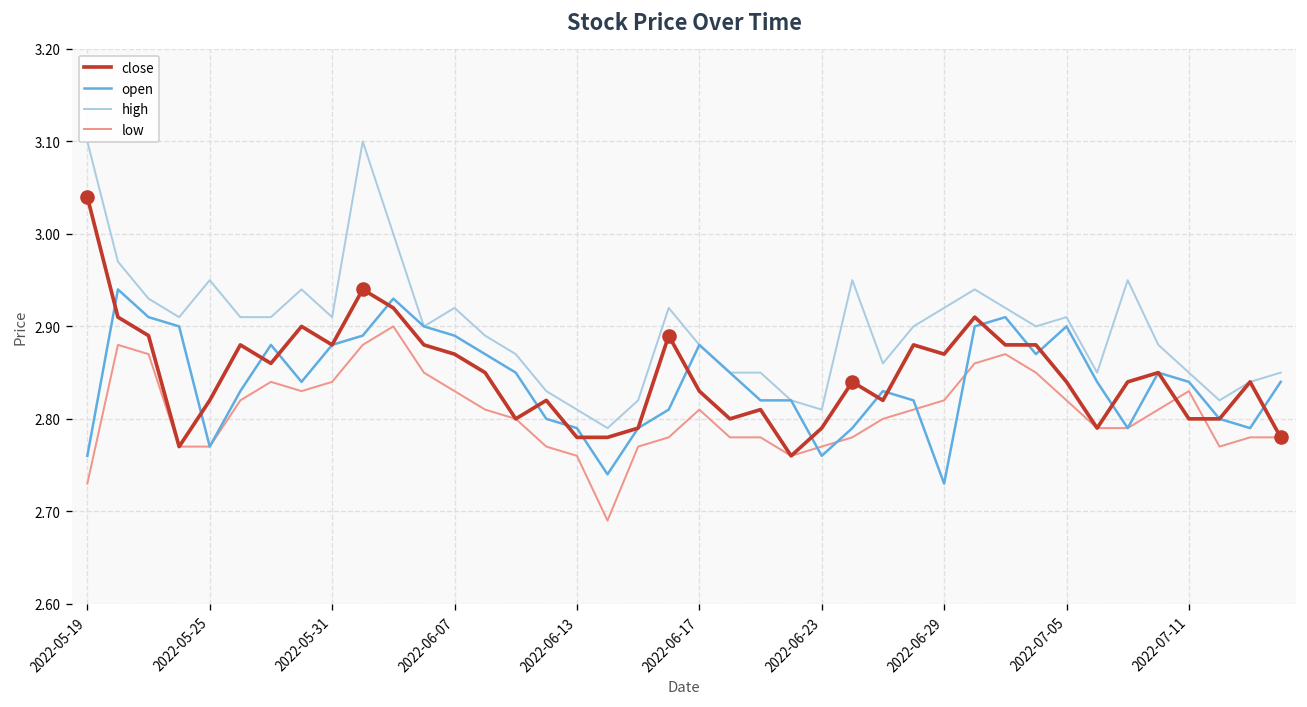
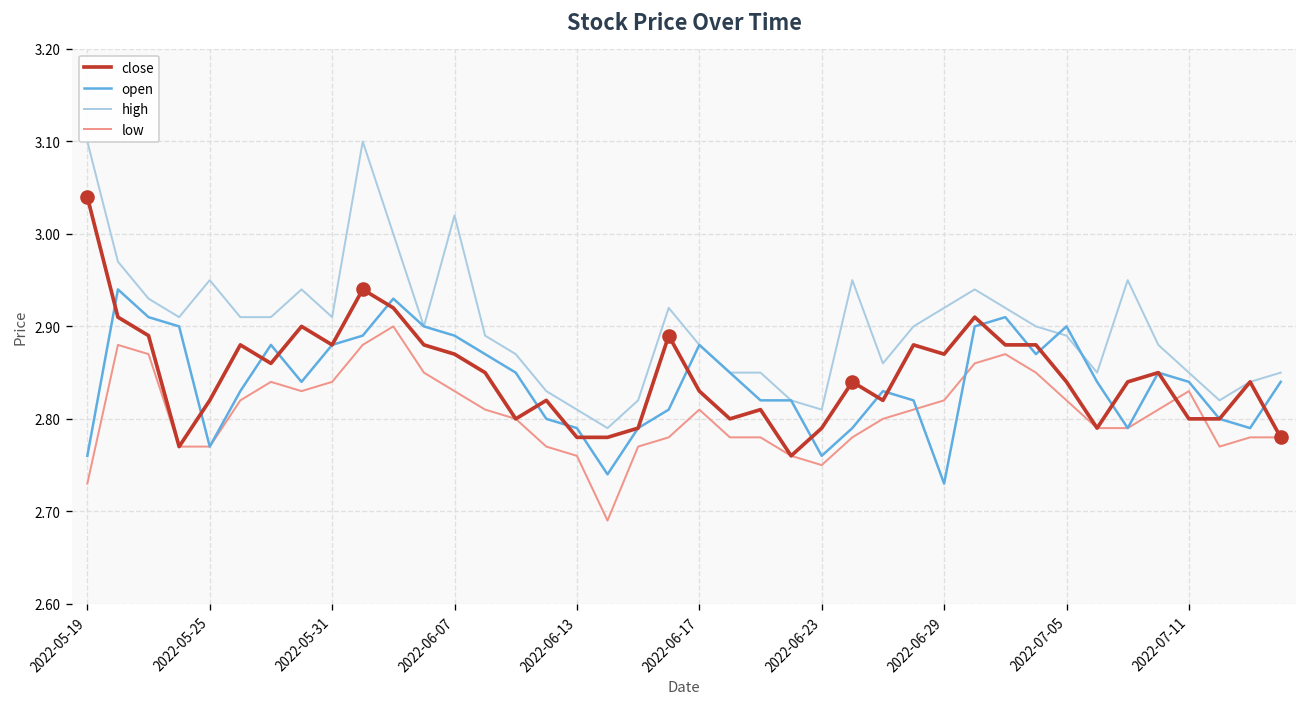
  {
    "open": {
      "2022-05-19": 2.76,
      "2022-06-07": 2.89,
      "2022-06-13": 2.79,
      "2022-06-23": 2.76,
      "2022-06-29": 2.73,
      "2022-07-05": 2.90,
      "2022-07-11": 2.84
    },
    "high": {
      "2022-05-19": 3.10,
      "2022-05-25": 2.95,
      "2022-05-31": 2.91,
-     "2022-06-07": 2.92,
+     "2022-06-07": 3.02,
      "2022-06-13": 2.81,
      "2022-06-23": 2.81,
      "2022-06-29": 2.92,
-     "2022-07-05": 2.91,
+     "2022-07-05": 2.89,
      "2022-07-11": 2.85
    },
    "low": {
      "2022-05-19": 2.73,
      "2022-05-31": 2.84,
      "2022-06-07": 2.83,
      "2022-06-13": 2.76,
      "2022-06-17": 2.81,
-     "2022-06-23": 2.77,
+     "2022-06-23": 2.75,
      "2022-06-29": 2.82,
      "2022-07-05": 2.82,
      "2022-07-11": 2.83
    }
  }
